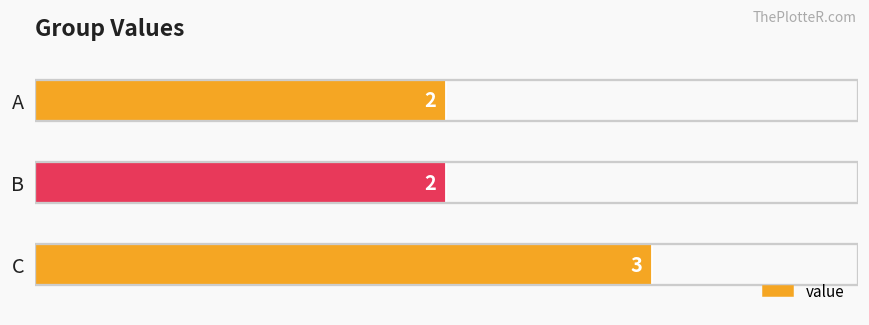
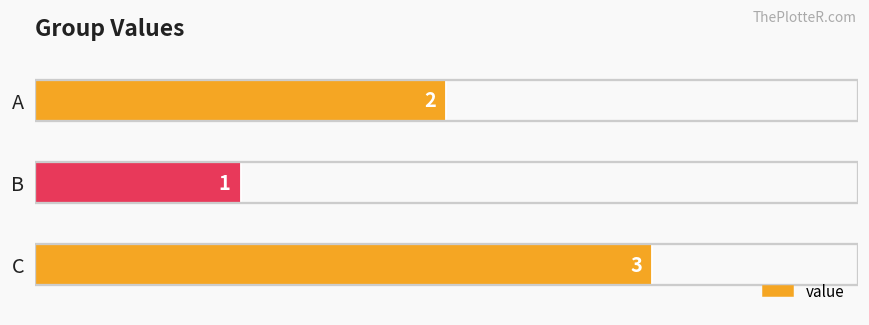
  {
    "A": 2,
-   "B": 2,
+   "B": 1,
    "C": 3
  }
